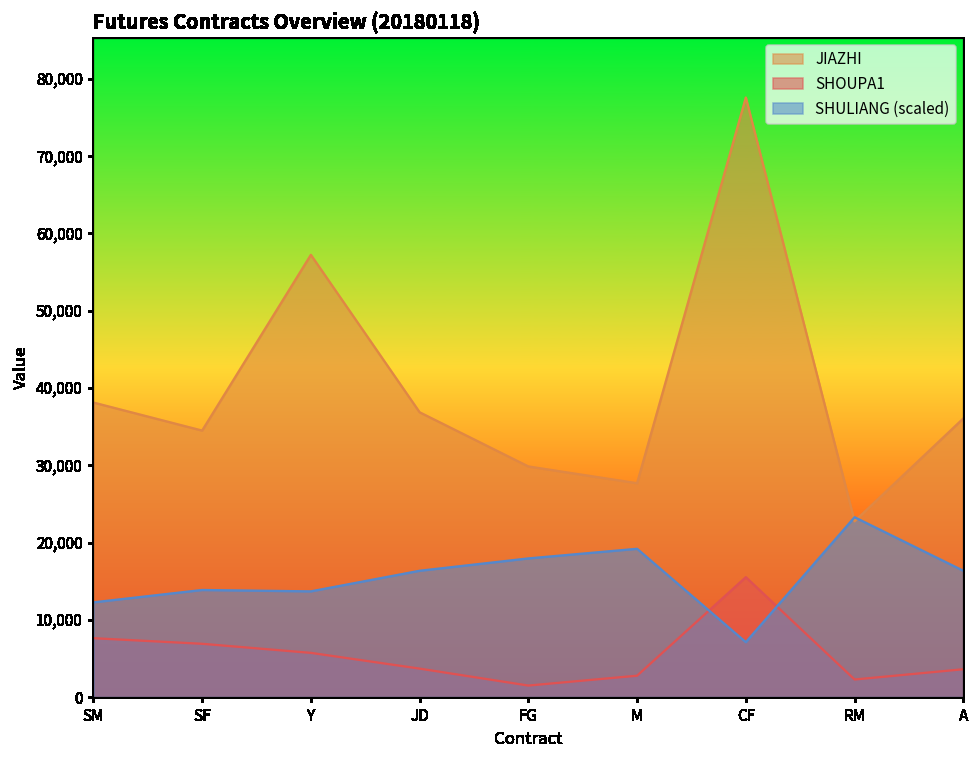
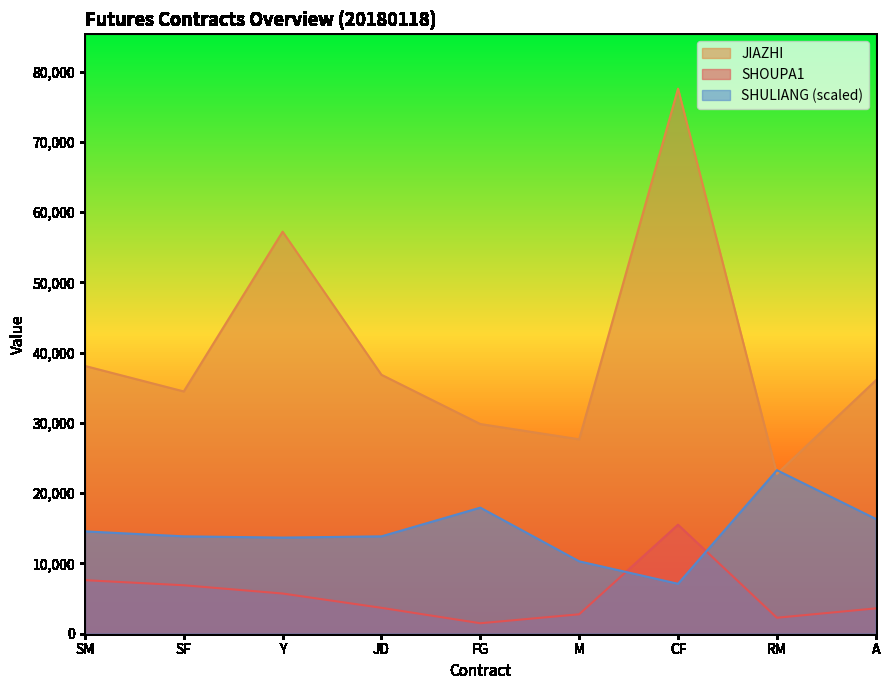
  {
    "SHULIANG (scaled)": {
-     "SM": "12,000",
+     "SM": "15,000",
      "SF": "14,000",
      "Y": "14,000",
-     "JD": "16,000",
+     "JD": "14,000",
      "FG": "18,000",
-     "M": "19,000",
+     "M": "10,000",
      "CF": "7,000",
      "RM": "23,000",
      "A": "16,000"
    }
  }
